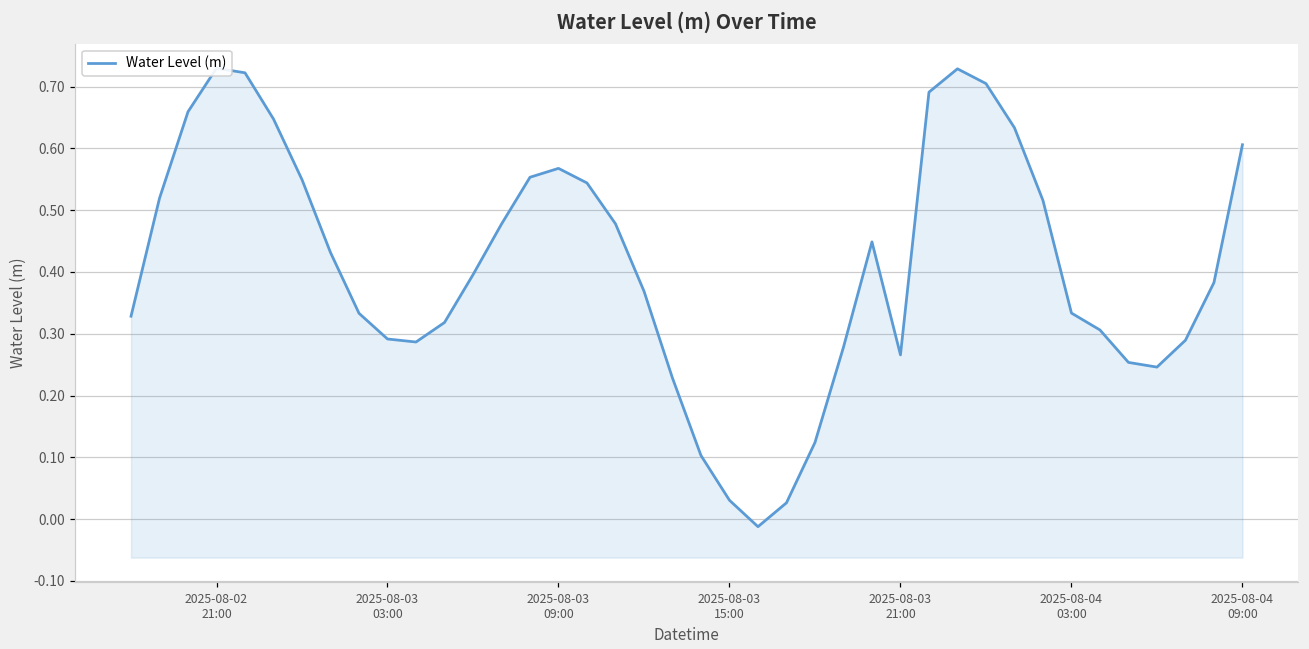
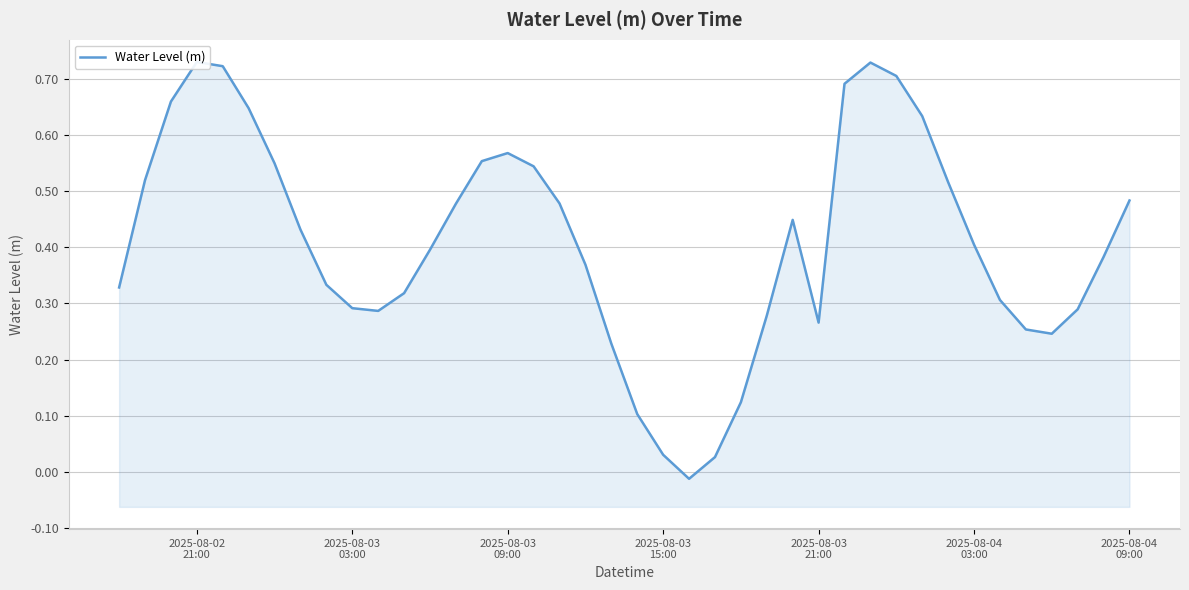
  {
    "2025-08-03 03:00": 0.29,
    "2025-08-03 09:00": 0.57,
    "2025-08-03 15:00": 0.03,
    "2025-08-03 21:00": 0.27,
-   "2025-08-04 03:00": 0.33,
-   "2025-08-04 09:00": 0.61
+   "2025-08-04 03:00": 0.40,
+   "2025-08-04 09:00": 0.48
  }
